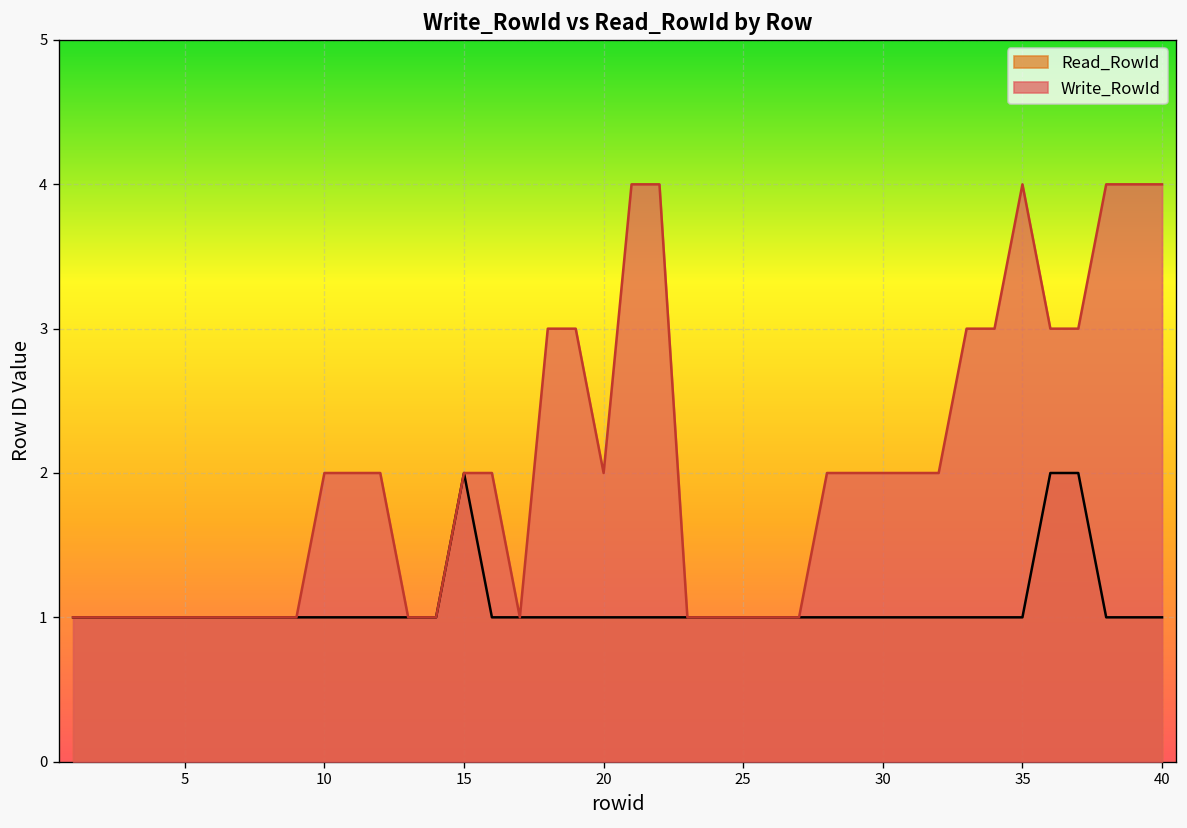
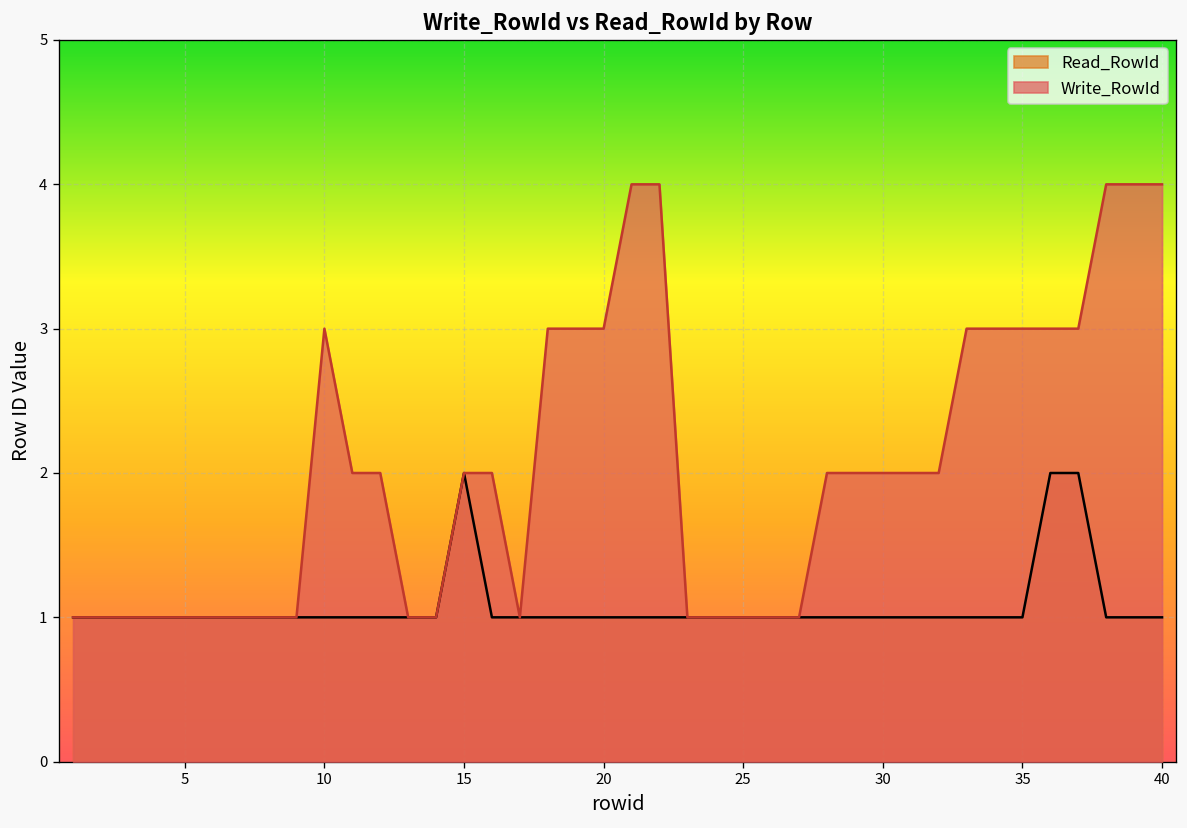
  {
    "Read_RowId": {
      "10": 1,
      "20": 1,
      "30": 1,
      "35": 1,
      "40": 1
    },
    "Write_RowId": {
-     "10": 2,
-     "20": 2,
+     "10": 3,
+     "20": 3,
      "30": 2,
-     "35": 4,
+     "35": 3,
      "40": 4
    }
  }
